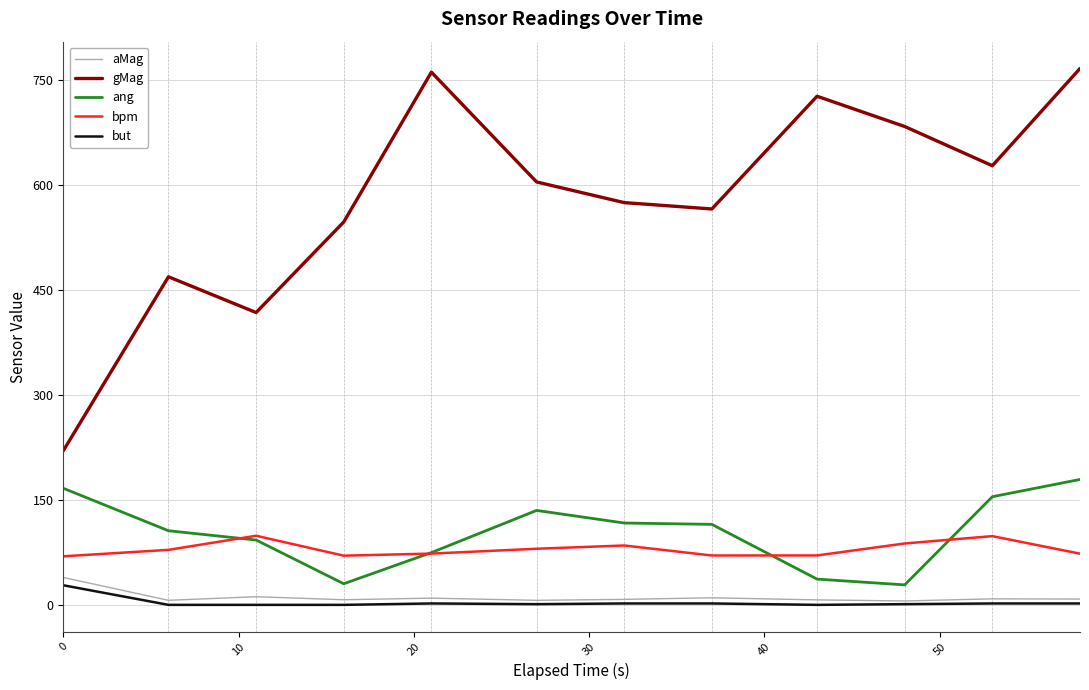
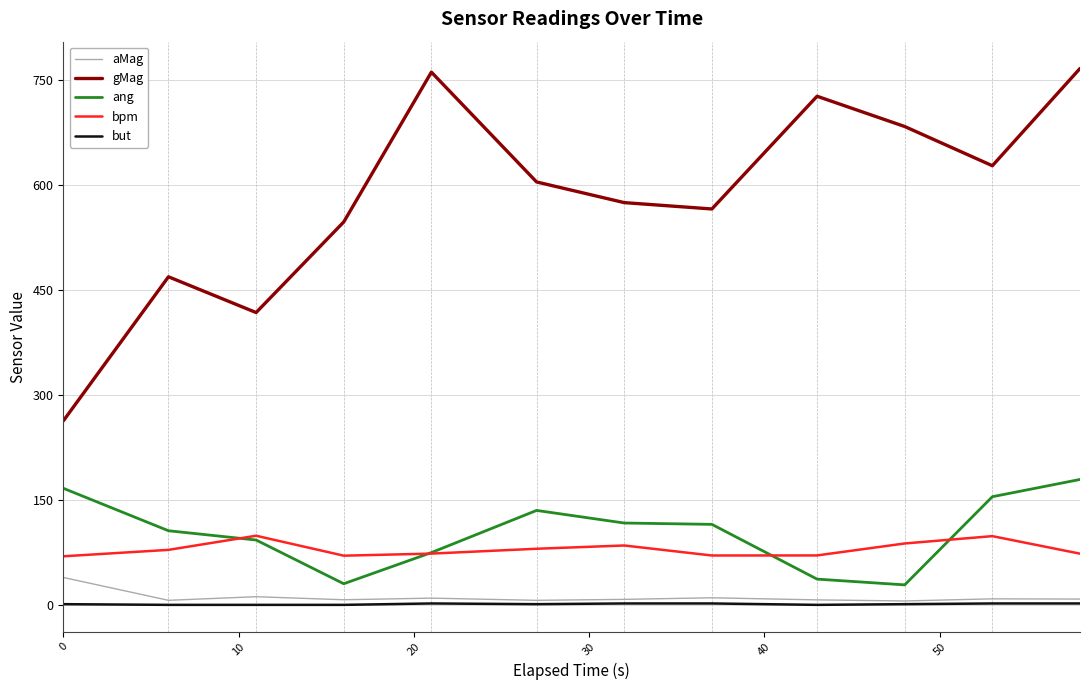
  {
    "aMag": {
      "0": 40
    },
    "gMag": {
-     "0": 220
+     "0": 260
    },
    "ang": {
      "0": 170
    },
    "bpm": {
      "0": 70
    },
    "but": {
-     "0": 30
+     "0": 0
    }
  }
